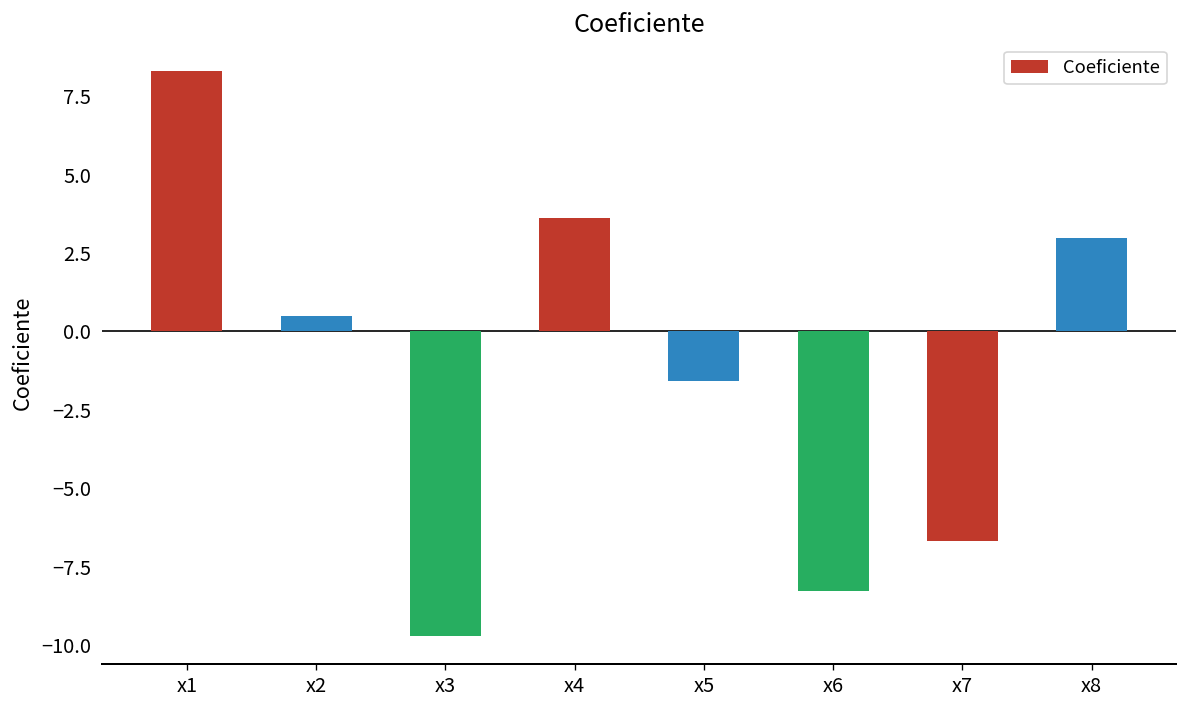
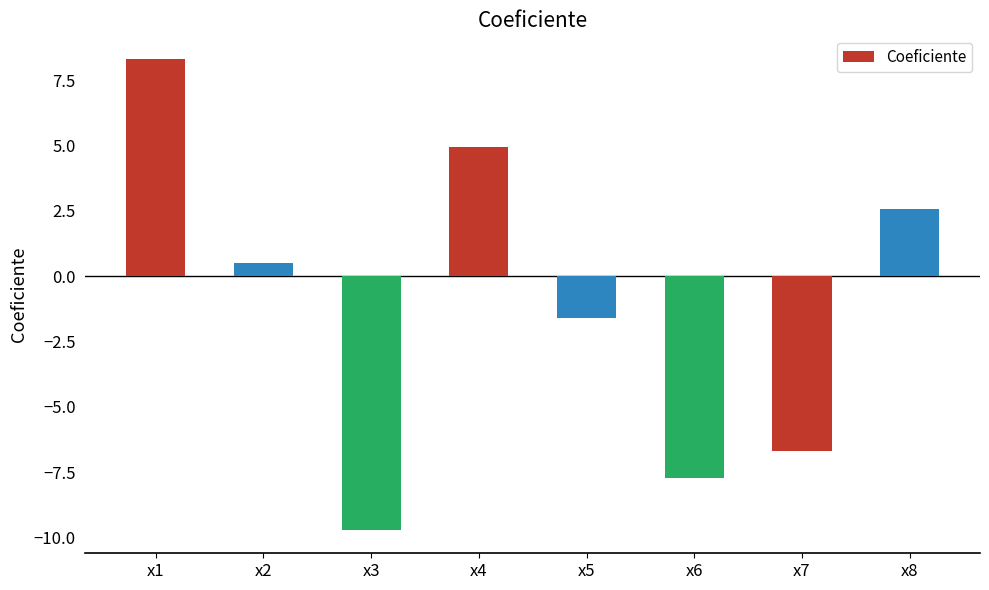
  {
    "x1": 8.3,
    "x2": 0.5,
    "x3": -9.7,
-   "x4": 3.6,
+   "x4": 4.9,
    "x5": -1.6,
-   "x6": -8.3,
+   "x6": -7.7,
    "x7": -6.7,
-   "x8": 3.0
+   "x8": 2.6
  }
